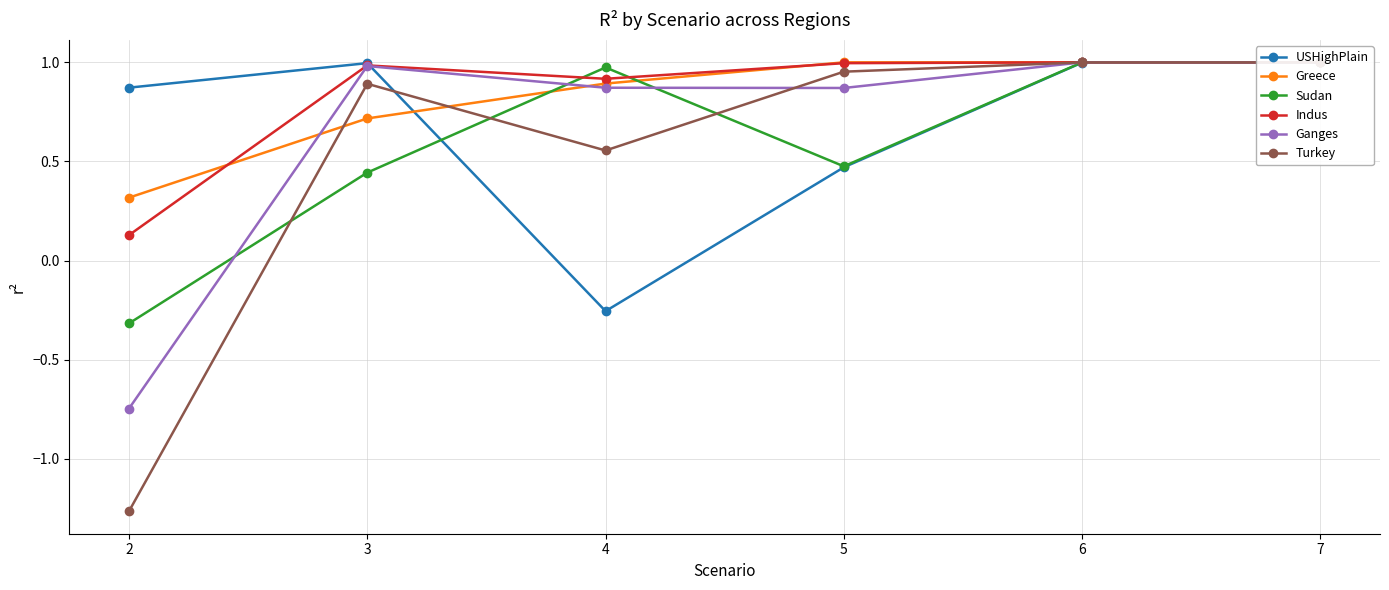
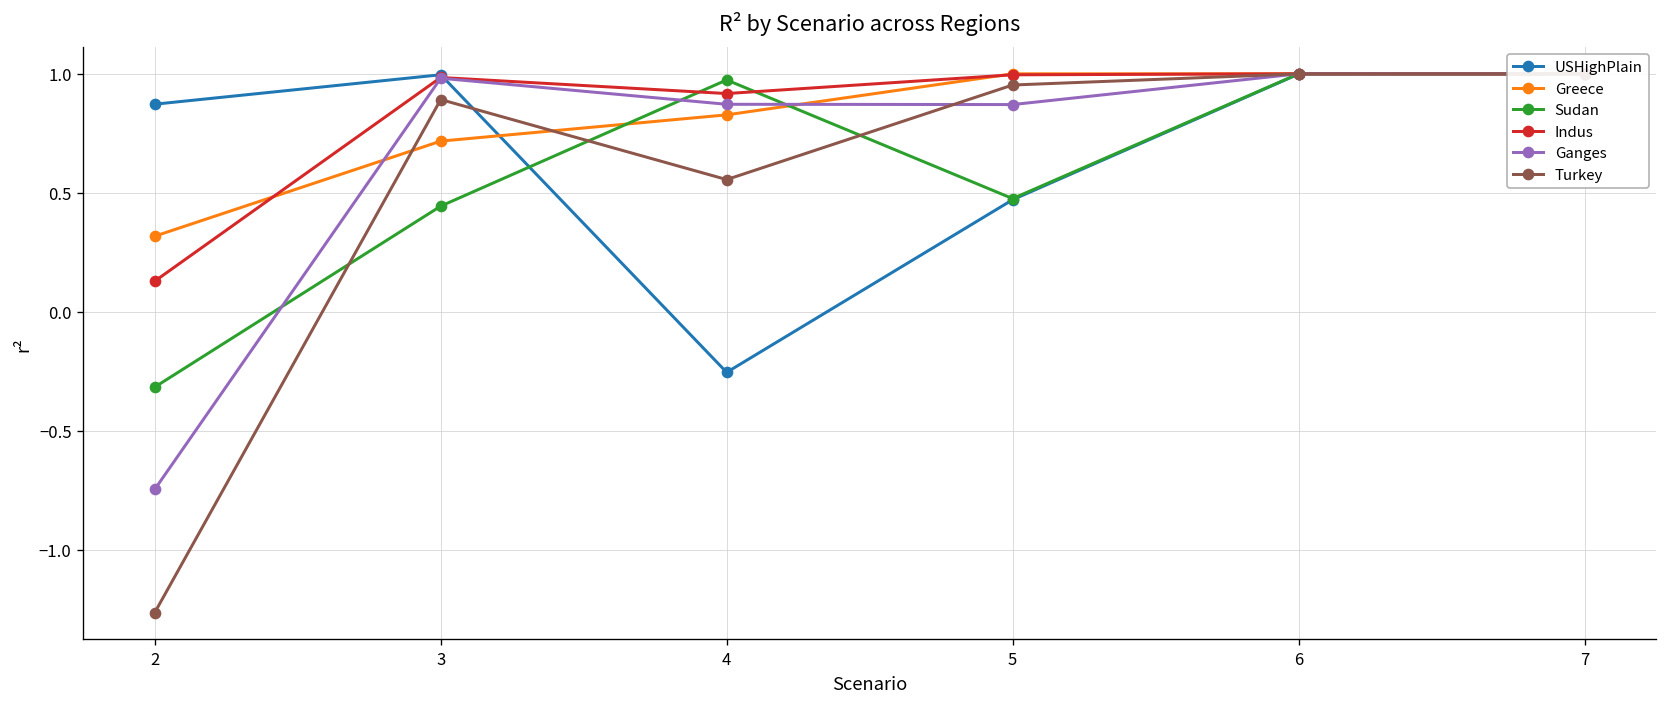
  {
    "USHighPlain": {
      "2": 0.87,
      "4": -0.25
    },
    "Greece": {
      "2": 0.32,
      "3": 0.72,
-     "4": 0.89
+     "4": 0.83
    },
    "Sudan": {
      "2": -0.32,
      "3": 0.44,
      "4": 0.97
    },
    "Indus": {
      "2": 0.13,
      "4": 0.92
    },
    "Ganges": {
      "2": -0.75,
      "4": 0.87,
      "5": 0.87
    },
    "Turkey": {
      "2": -1.26,
      "3": 0.89,
      "4": 0.56,
      "5": 0.95
    }
  }
